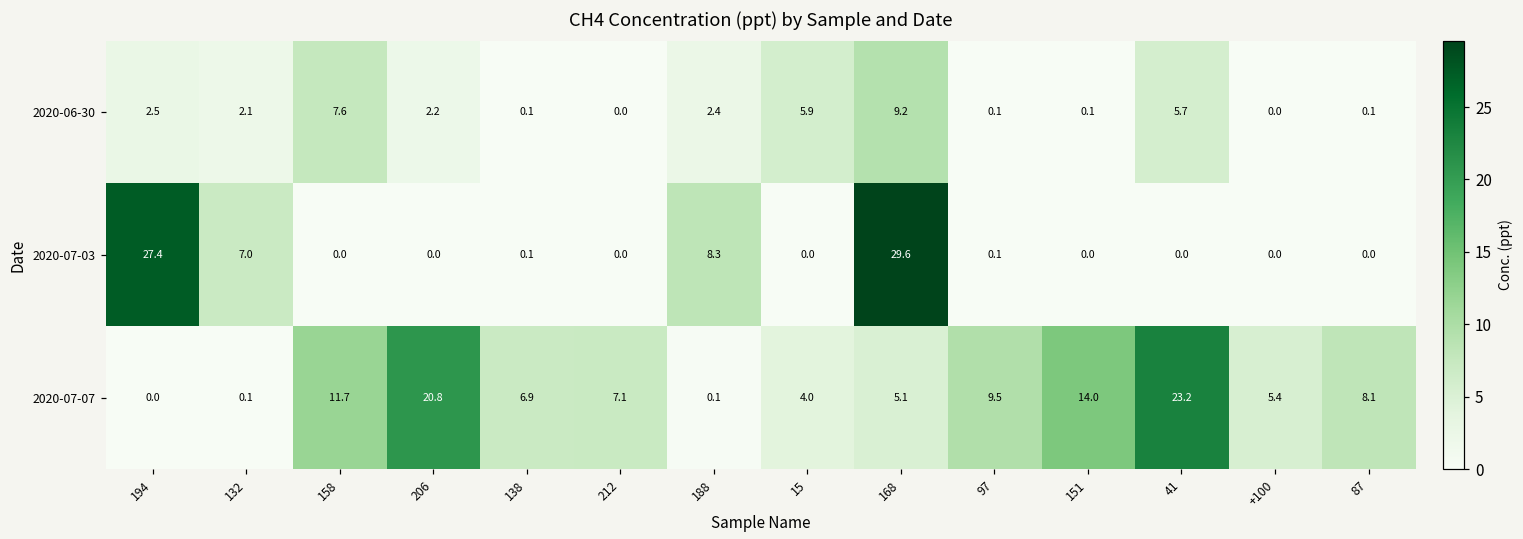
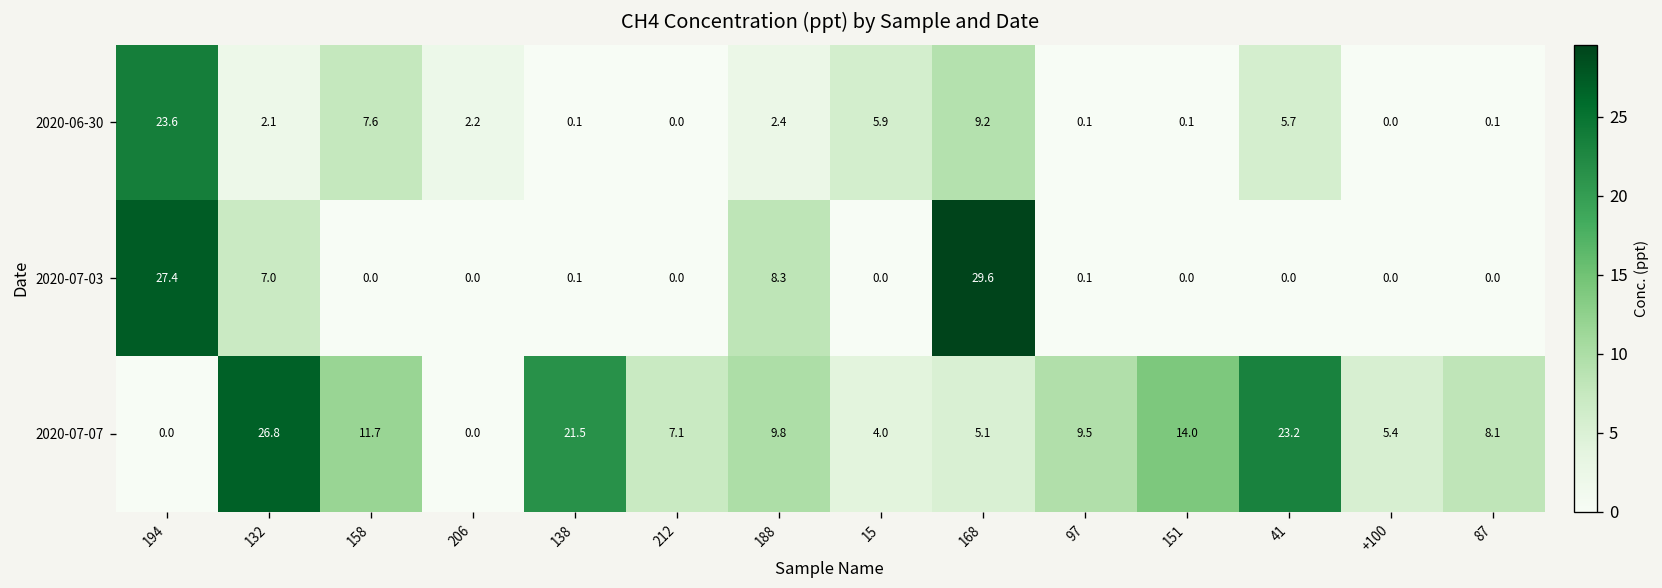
  {
    "2020-06-30": {
-     "194": 2.5,
+     "194": 23.6,
      "132": 2.1,
      "158": 7.6,
      "206": 2.2,
      "138": 0.1,
      "212": 0.0,
      "188": 2.4,
      "15": 5.9,
      "168": 9.2,
      "97": 0.1,
      "151": 0.1,
      "41": 5.7,
      "+100": 0.0,
      "87": 0.1
    },
    "2020-07-03": {
      "194": 27.4,
      "132": 7.0,
      "158": 0.0,
      "206": 0.0,
      "138": 0.1,
      "212": 0.0,
      "188": 8.3,
      "15": 0.0,
      "168": 29.6,
      "97": 0.1,
      "151": 0.0,
      "41": 0.0,
      "+100": 0.0,
      "87": 0.0
    },
    "2020-07-07": {
      "194": 0.0,
-     "132": 0.1,
+     "132": 26.8,
      "158": 11.7,
-     "206": 20.8,
-     "138": 6.9,
+     "206": 0.0,
+     "138": 21.5,
      "212": 7.1,
-     "188": 0.1,
+     "188": 9.8,
      "15": 4.0,
      "168": 5.1,
      "97": 9.5,
      "151": 14.0,
      "41": 23.2,
      "+100": 5.4,
      "87": 8.1
    }
  }
